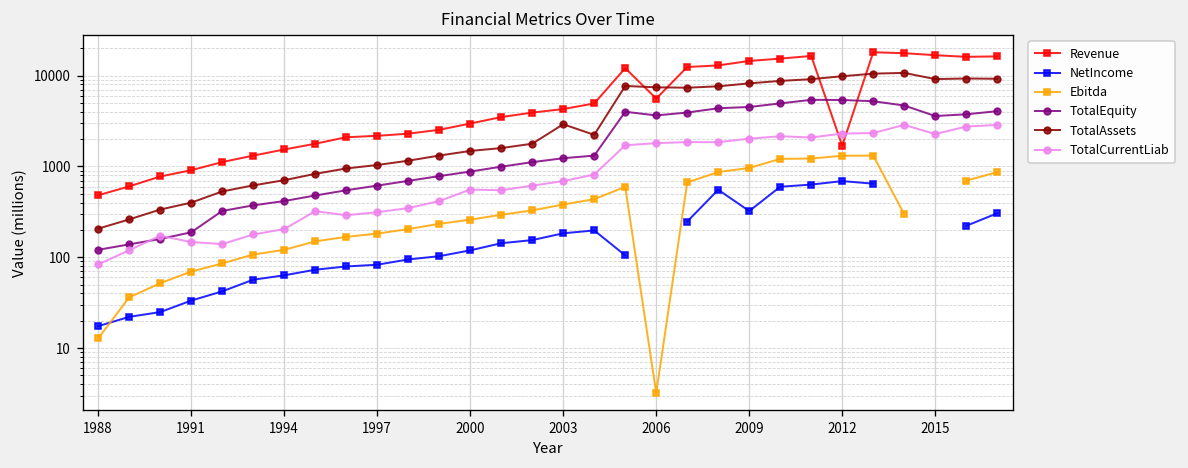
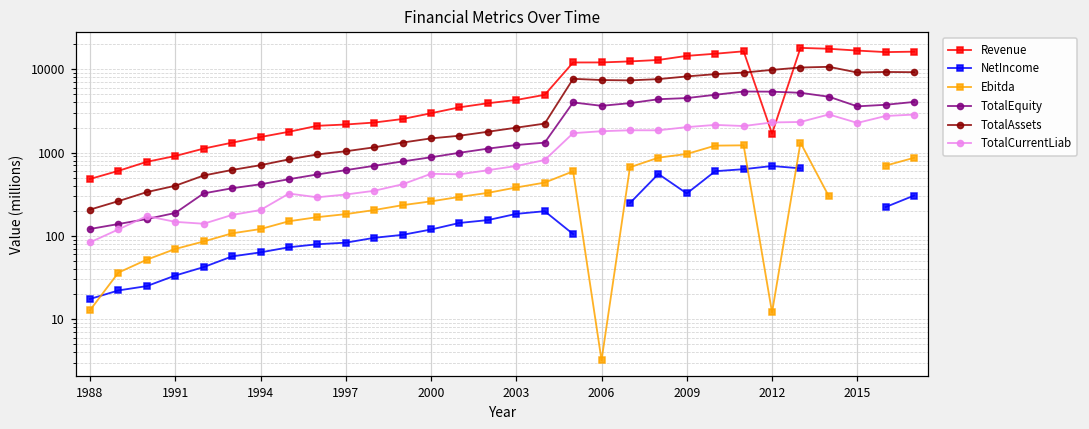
  {
    "Revenue": {
      "1988": 500,
      "1991": 900,
      "1994": 1500,
      "1997": 2200,
      "2000": 3000,
      "2003": 4000,
-     "2006": 6000,
+     "2006": 12000,
      "2009": 15000,
      "2012": 1700,
      "2015": 17000
    },
    "NetIncome": {
      "1988": 17,
      "1991": 30,
      "1994": 60,
      "1997": 80,
      "2000": 120,
      "2003": 180,
      "2009": 320,
      "2012": 700
    },
    "Ebitda": {
      "1988": 13,
      "1991": 70,
      "1994": 120,
      "1997": 180,
      "2000": 260,
      "2003": 400,
      "2006": 3,
      "2009": 1000,
-     "2012": 1300
+     "2012": 12
    },
    "TotalEquity": {
      "1988": 120,
      "1991": 190,
      "1994": 400,
      "1997": 600,
      "2000": 900,
      "2003": 1200,
      "2006": 4000,
      "2009": 5000,
      "2012": 5000,
      "2015": 4000
    },
    "TotalAssets": {
      "1988": 210,
      "1991": 400,
      "1994": 700,
      "1997": 1000,
      "2000": 1500,
-     "2003": 2900,
+     "2003": 2000,
      "2006": 7000,
      "2009": 8000,
      "2012": 10000,
      "2015": 9000
    },
    "TotalCurrentLiab": {
      "1988": 80,
      "1991": 150,
      "1994": 200,
      "1997": 310,
      "2000": 600,
      "2003": 700,
      "2006": 1800,
      "2009": 2000,
      "2012": 2300,
      "2015": 2300
    }
  }
